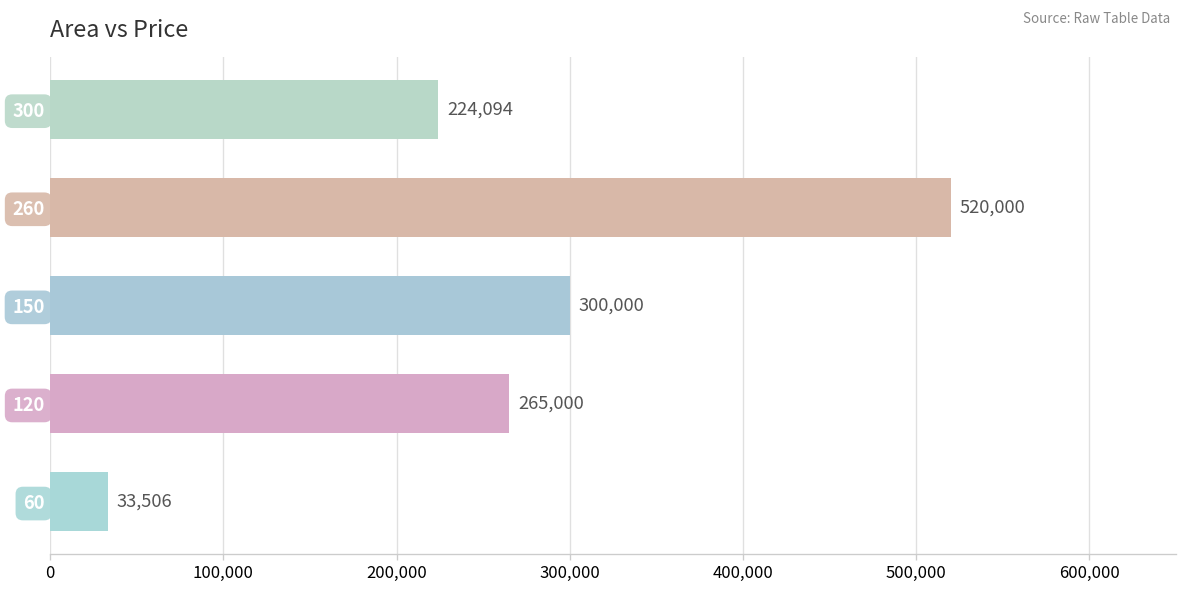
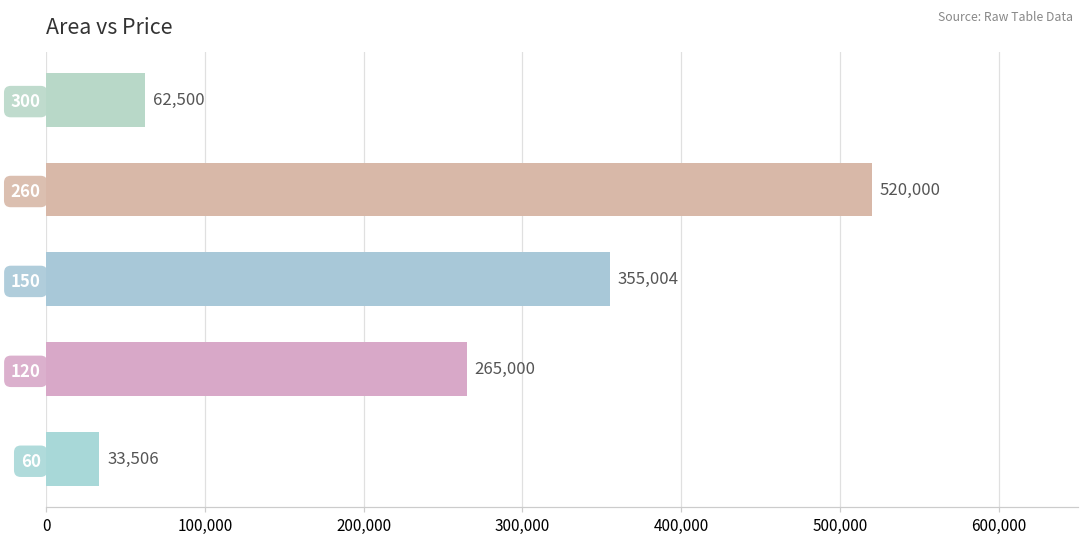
  {
-   "300": "224,094",
+   "300": "62,500",
    "260": "520,000",
-   "150": "300,000",
+   "150": "355,004",
    "120": "265,000",
    "60": "33,506"
  }
